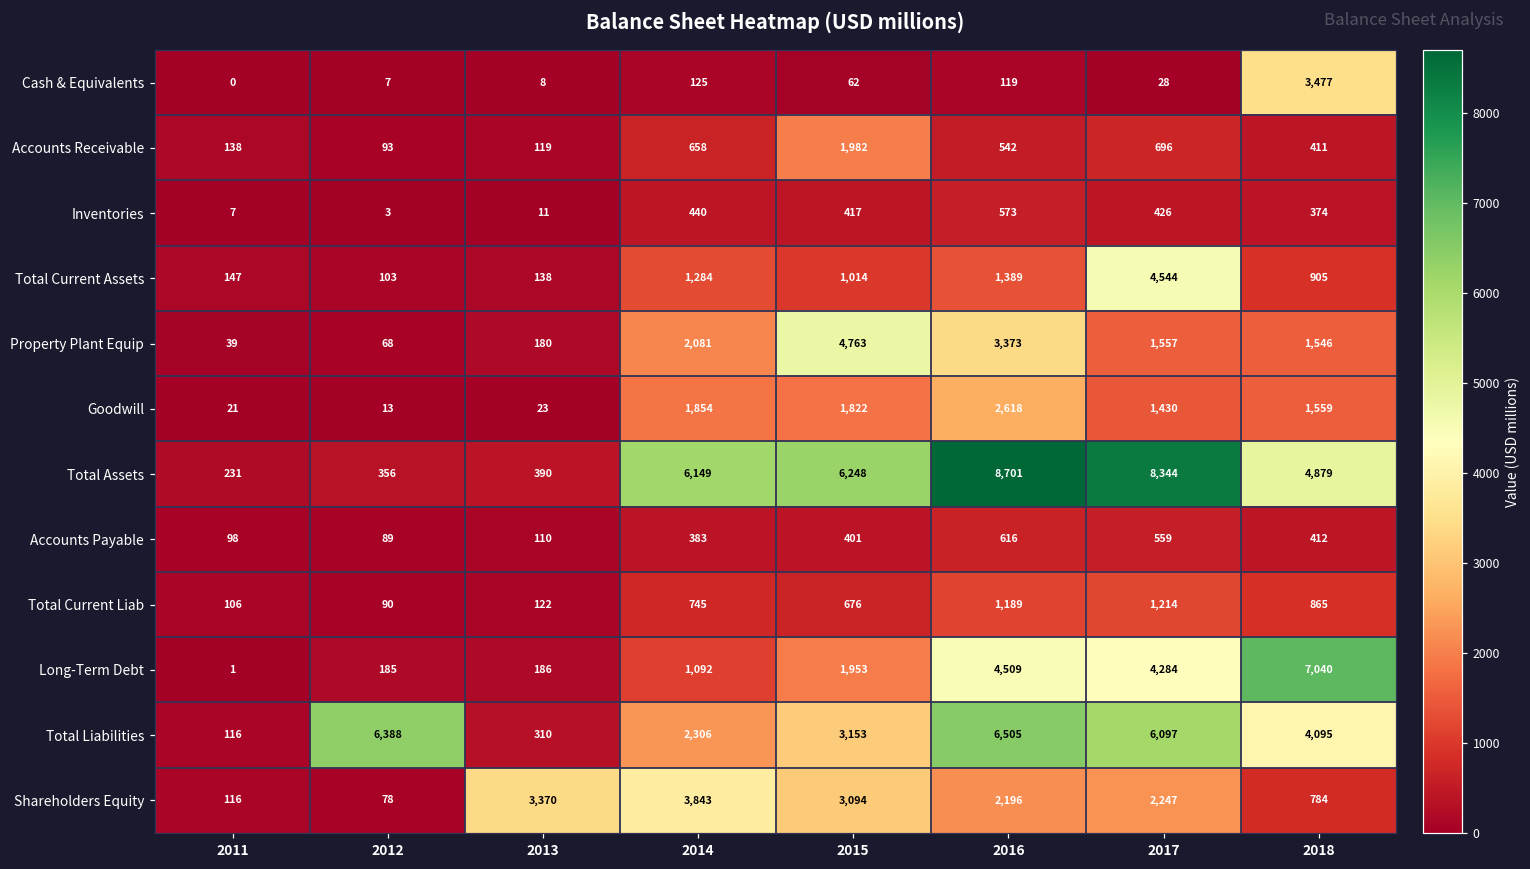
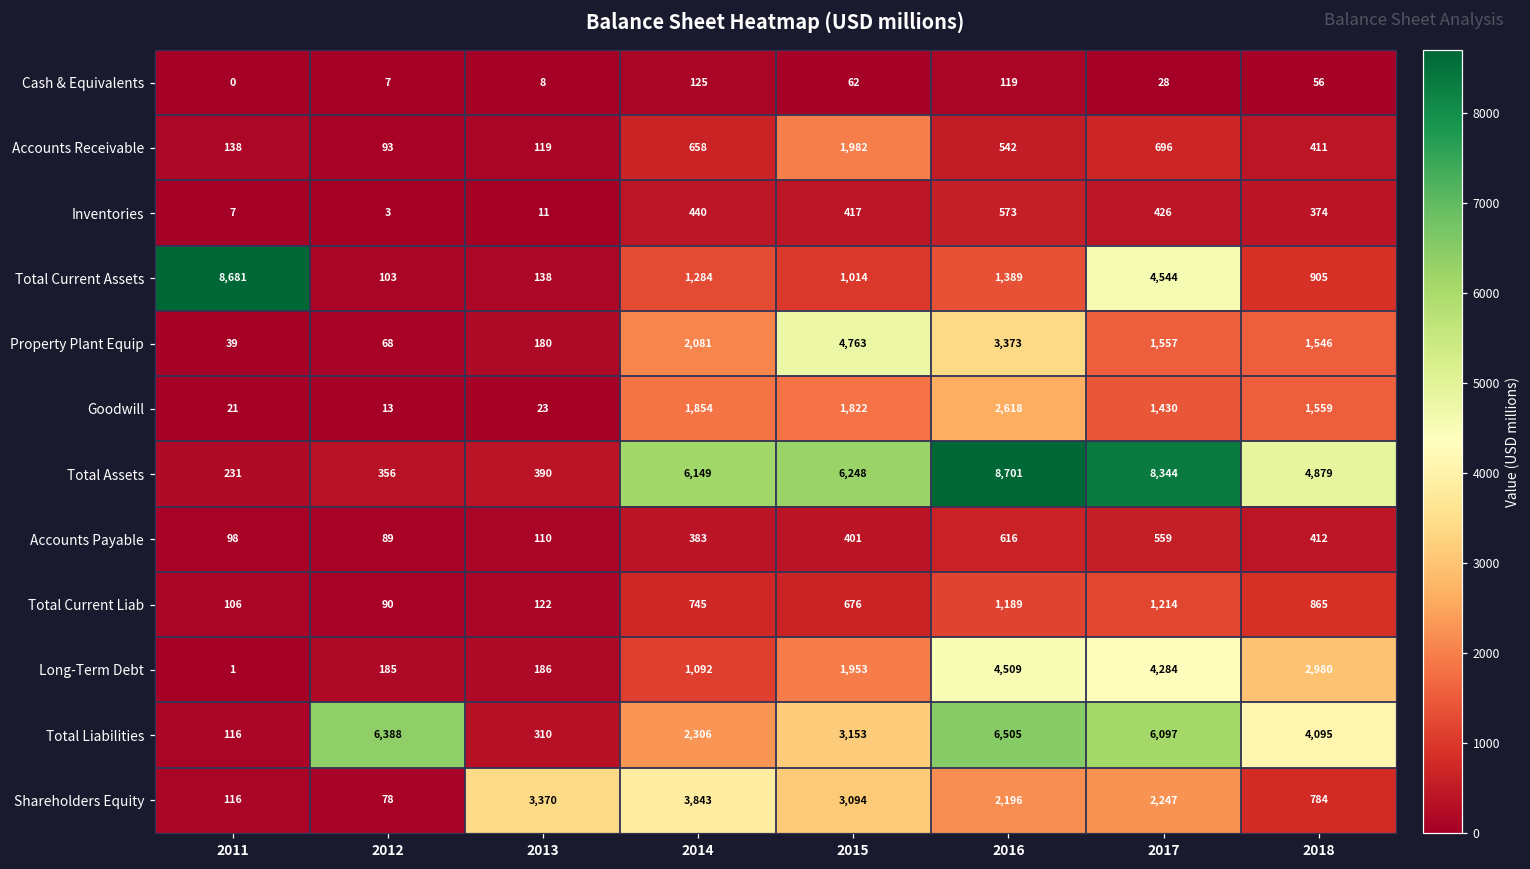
  {
    "Cash & Equivalents": {
      "2011": "0",
      "2012": "7",
      "2013": "8",
      "2014": "125",
      "2015": "62",
      "2016": "119",
      "2017": "28",
-     "2018": "3,477"
+     "2018": "56"
    },
    "Accounts Receivable": {
      "2011": "138",
      "2012": "93",
      "2013": "119",
      "2014": "658",
      "2015": "1,982",
      "2016": "542",
      "2017": "696",
      "2018": "411"
    },
    "Inventories": {
      "2011": "7",
      "2012": "3",
      "2013": "11",
      "2014": "440",
      "2015": "417",
      "2016": "573",
      "2017": "426",
      "2018": "374"
    },
    "Total Current Assets": {
-     "2011": "147",
+     "2011": "8,681",
      "2012": "103",
      "2013": "138",
      "2014": "1,284",
      "2015": "1,014",
      "2016": "1,389",
      "2017": "4,544",
      "2018": "905"
    },
    "Property Plant Equip": {
      "2011": "39",
      "2012": "68",
      "2013": "180",
      "2014": "2,081",
      "2015": "4,763",
      "2016": "3,373",
      "2017": "1,557",
      "2018": "1,546"
    },
    "Goodwill": {
      "2011": "21",
      "2012": "13",
      "2013": "23",
      "2014": "1,854",
      "2015": "1,822",
      "2016": "2,618",
      "2017": "1,430",
      "2018": "1,559"
    },
    "Total Assets": {
      "2011": "231",
      "2012": "356",
      "2013": "390",
      "2014": "6,149",
      "2015": "6,248",
      "2016": "8,701",
      "2017": "8,344",
      "2018": "4,879"
    },
    "Accounts Payable": {
      "2011": "98",
      "2012": "89",
      "2013": "110",
      "2014": "383",
      "2015": "401",
      "2016": "616",
      "2017": "559",
      "2018": "412"
    },
    "Total Current Liab": {
      "2011": "106",
      "2012": "90",
      "2013": "122",
      "2014": "745",
      "2015": "676",
      "2016": "1,189",
      "2017": "1,214",
      "2018": "865"
    },
    "Long-Term Debt": {
      "2011": "1",
      "2012": "185",
      "2013": "186",
      "2014": "1,092",
      "2015": "1,953",
      "2016": "4,509",
      "2017": "4,284",
-     "2018": "7,040"
+     "2018": "2,980"
    },
    "Total Liabilities": {
      "2011": "116",
      "2012": "6,388",
      "2013": "310",
      "2014": "2,306",
      "2015": "3,153",
      "2016": "6,505",
      "2017": "6,097",
      "2018": "4,095"
    },
    "Shareholders Equity": {
      "2011": "116",
      "2012": "78",
      "2013": "3,370",
      "2014": "3,843",
      "2015": "3,094",
      "2016": "2,196",
      "2017": "2,247",
      "2018": "784"
    }
  }
